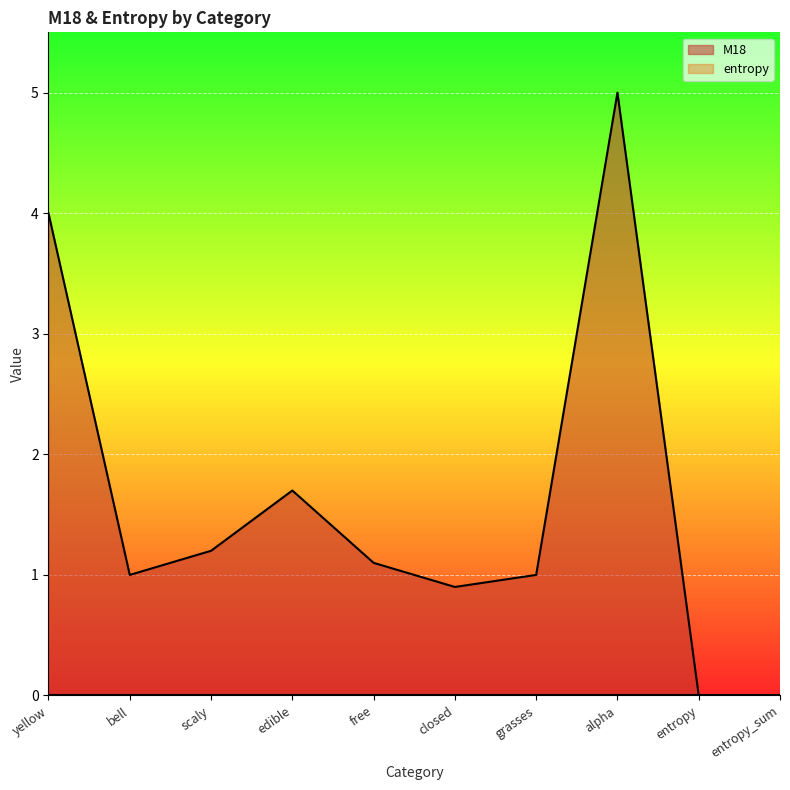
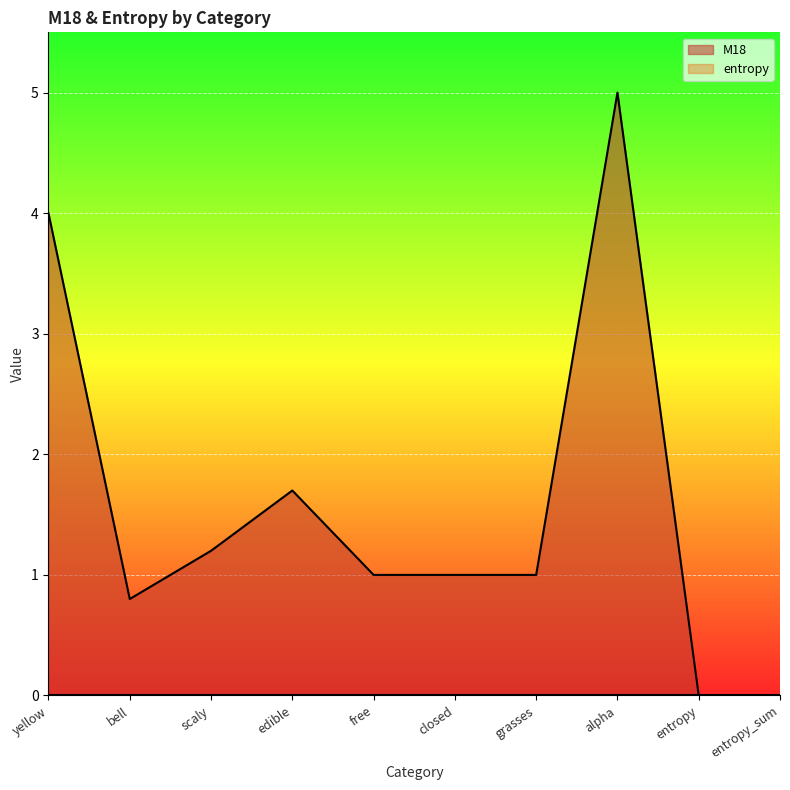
  {
    "M18": {
      "yellow": 4.0,
-     "bell": 1.0,
+     "bell": 0.8,
      "scaly": 1.2,
      "edible": 1.7,
-     "free": 1.1,
-     "closed": 0.9,
+     "free": 1.0,
+     "closed": 1.0,
      "grasses": 1.0,
      "alpha": 5.0
    },
    "entropy": {
      "yellow": 0.0,
      "bell": 0.0,
      "scaly": 0.0,
      "edible": 0.0,
      "free": 0.0,
      "closed": 0.0,
      "grasses": 0.0,
      "alpha": 0.0
    }
  }
